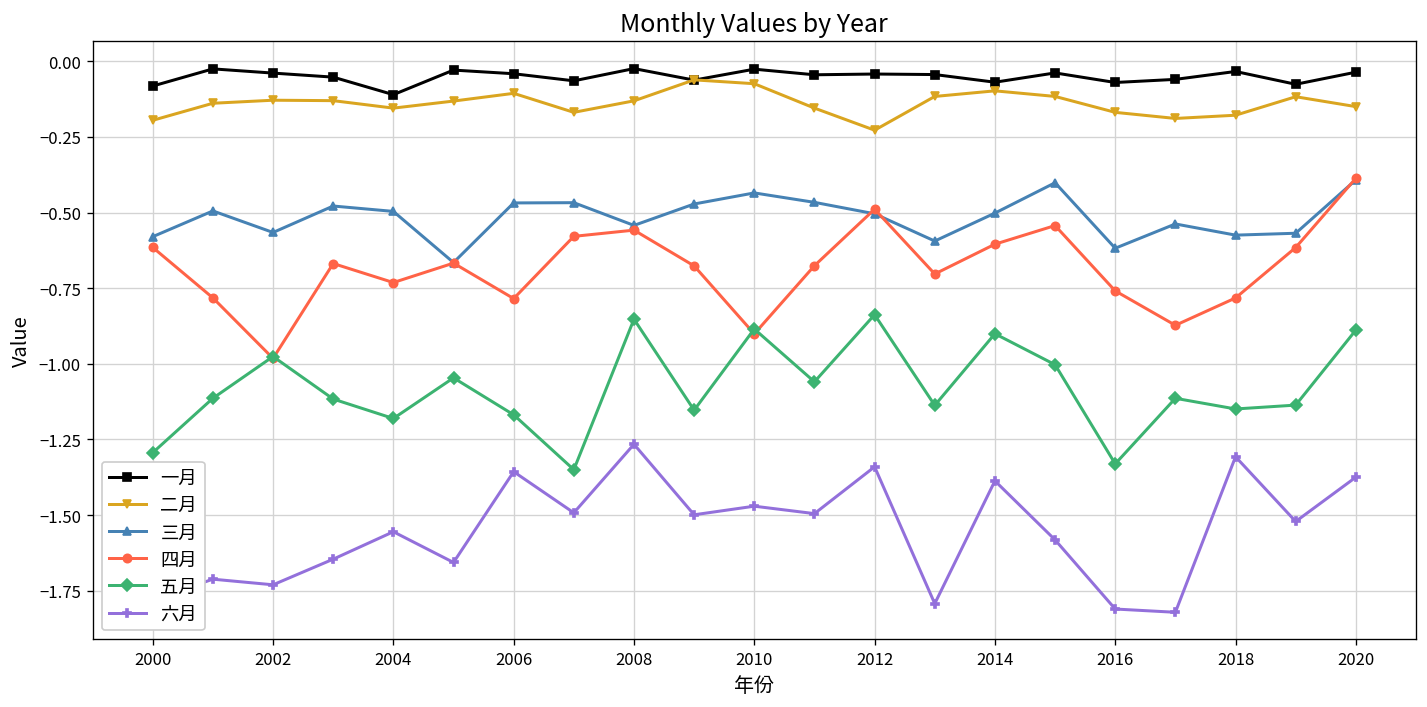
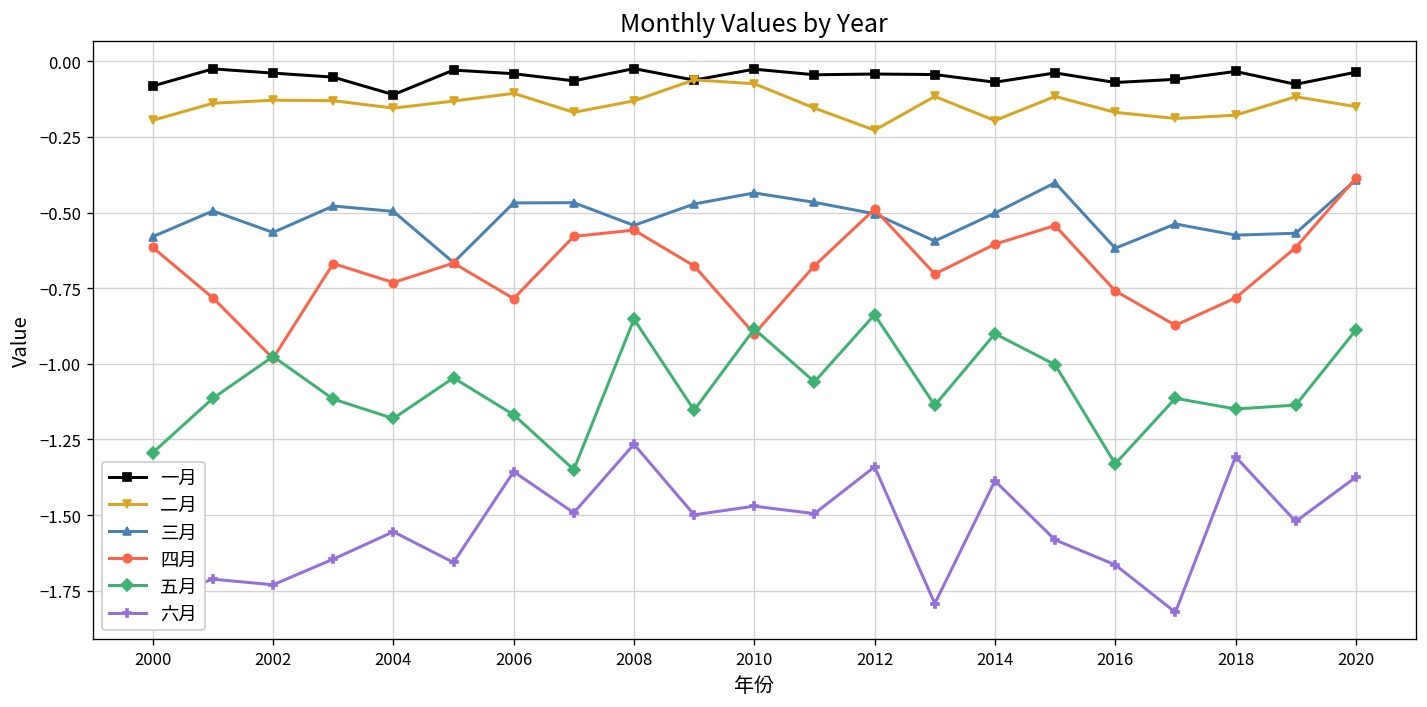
  {
    "一月": {
      "2000": -0.08,
      "2002": -0.04,
      "2004": -0.11,
      "2006": -0.04,
      "2008": -0.02,
      "2010": -0.03,
      "2012": -0.04,
      "2014": -0.07,
      "2016": -0.07,
      "2018": -0.03,
      "2020": -0.04
    },
    "二月": {
      "2000": -0.19,
      "2002": -0.13,
      "2004": -0.15,
      "2006": -0.11,
      "2008": -0.13,
      "2010": -0.07,
      "2012": -0.23,
-     "2014": -0.10,
+     "2014": -0.20,
      "2016": -0.17,
      "2018": -0.18,
      "2020": -0.15
    },
    "三月": {
      "2000": -0.58,
      "2002": -0.57,
      "2004": -0.50,
      "2006": -0.47,
      "2008": -0.54,
      "2010": -0.43,
      "2012": -0.50,
      "2014": -0.50,
      "2016": -0.62,
      "2018": -0.57
    },
    "四月": {
      "2000": -0.62,
      "2004": -0.73,
      "2006": -0.78,
      "2008": -0.56,
      "2010": -0.90,
      "2012": -0.49,
      "2014": -0.60,
      "2016": -0.76,
      "2018": -0.78
    },
    "五月": {
      "2004": -1.18,
      "2006": -1.17,
      "2008": -0.85,
      "2010": -0.88,
      "2012": -0.84,
      "2014": -0.90,
      "2016": -1.33,
      "2018": -1.15,
      "2020": -0.89
    },
    "六月": {
      "2002": -1.73,
      "2004": -1.56,
      "2006": -1.36,
      "2008": -1.27,
      "2010": -1.47,
      "2012": -1.34,
      "2014": -1.39,
-     "2016": -1.81,
+     "2016": -1.66,
      "2018": -1.31,
      "2020": -1.37
    }
  }
